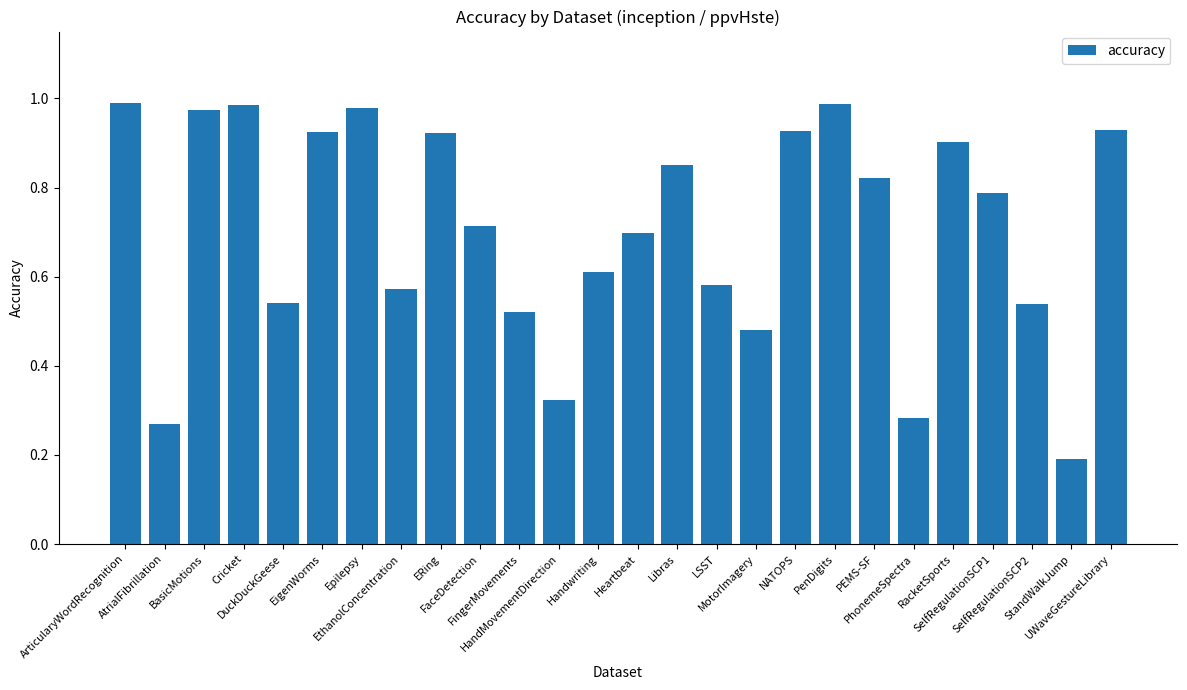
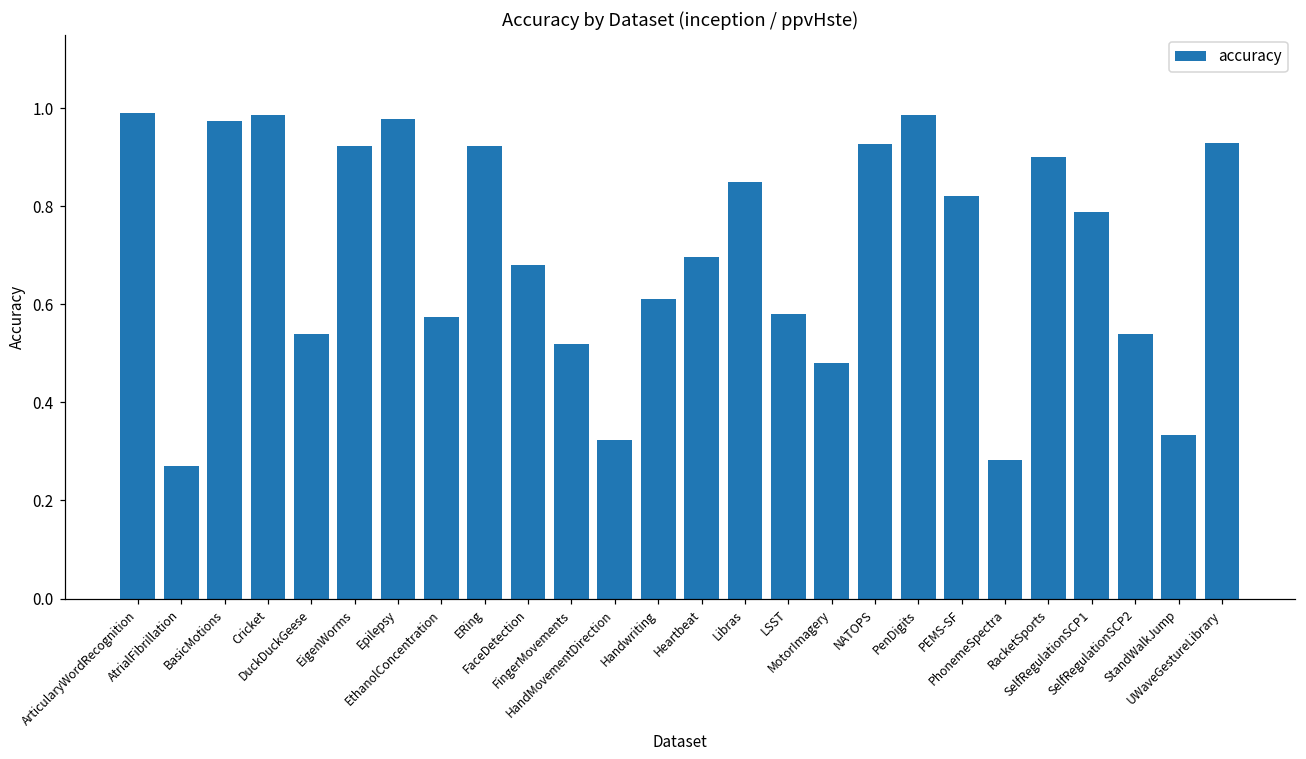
  {
    "ArticularyWordRecognition": 0.99,
    "AtrialFibrillation": 0.27,
    "BasicMotions": 0.98,
    "Cricket": 0.99,
    "DuckDuckGeese": 0.54,
    "EigenWorms": 0.92,
    "Epilepsy": 0.98,
    "EthanolConcentration": 0.57,
    "ERing": 0.92,
-   "FaceDetection": 0.71,
+   "FaceDetection": 0.68,
    "FingerMovements": 0.52,
    "HandMovementDirection": 0.32,
    "Handwriting": 0.61,
    "Heartbeat": 0.70,
    "Libras": 0.85,
    "LSST": 0.58,
    "MotorImagery": 0.48,
    "NATOPS": 0.93,
    "PenDigits": 0.99,
    "PEMS-SF": 0.82,
    "PhonemeSpectra": 0.28,
    "RacketSports": 0.90,
    "SelfRegulationSCP1": 0.79,
    "SelfRegulationSCP2": 0.54,
-   "StandWalkJump": 0.19,
+   "StandWalkJump": 0.33,
    "UWaveGestureLibrary": 0.93
  }
